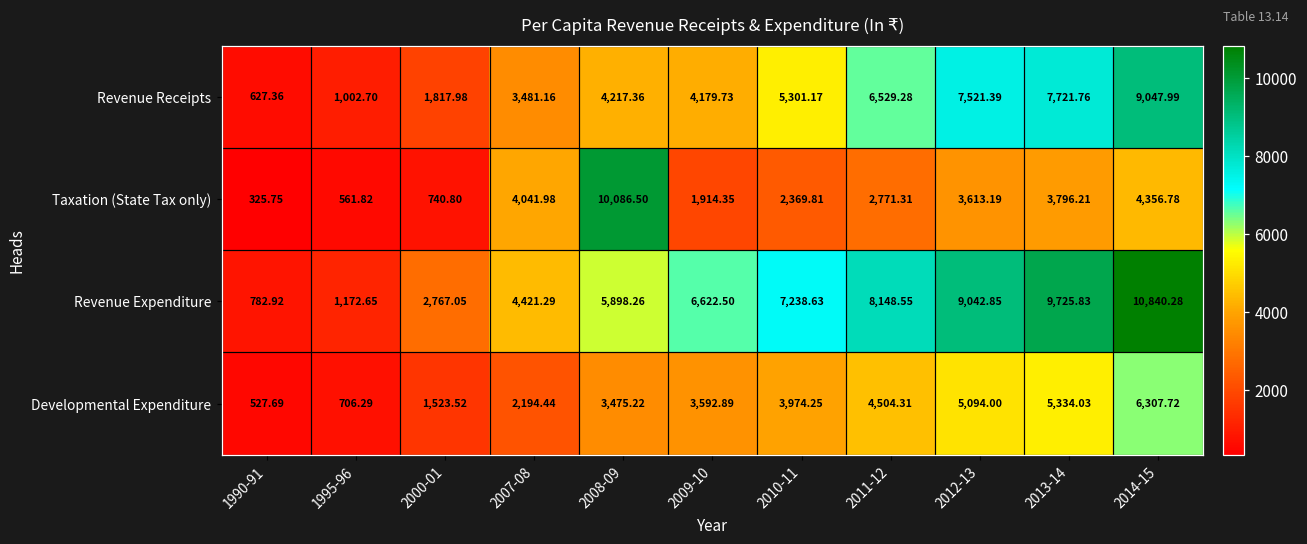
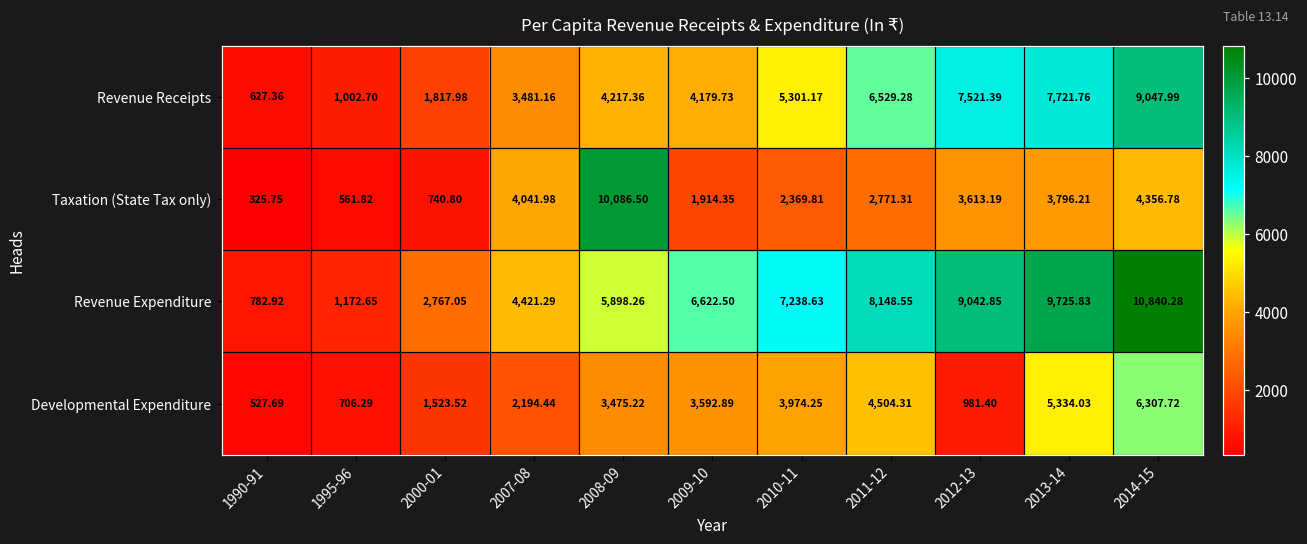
  {
    "Revenue Receipts": {
      "1990-91": "627.36",
      "1995-96": "1,002.70",
      "2000-01": "1,817.98",
      "2007-08": "3,481.16",
      "2008-09": "4,217.36",
      "2009-10": "4,179.73",
      "2010-11": "5,301.17",
      "2011-12": "6,529.28",
      "2012-13": "7,521.39",
      "2013-14": "7,721.76",
      "2014-15": "9,047.99"
    },
    "Taxation (State Tax only)": {
      "1990-91": "325.75",
      "1995-96": "561.82",
      "2000-01": "740.80",
      "2007-08": "4,041.98",
      "2008-09": "10,086.50",
      "2009-10": "1,914.35",
      "2010-11": "2,369.81",
      "2011-12": "2,771.31",
      "2012-13": "3,613.19",
      "2013-14": "3,796.21",
      "2014-15": "4,356.78"
    },
    "Revenue Expenditure": {
      "1990-91": "782.92",
      "1995-96": "1,172.65",
      "2000-01": "2,767.05",
      "2007-08": "4,421.29",
      "2008-09": "5,898.26",
      "2009-10": "6,622.50",
      "2010-11": "7,238.63",
      "2011-12": "8,148.55",
      "2012-13": "9,042.85",
      "2013-14": "9,725.83",
      "2014-15": "10,840.28"
    },
    "Developmental Expenditure": {
      "1990-91": "527.69",
      "1995-96": "706.29",
      "2000-01": "1,523.52",
      "2007-08": "2,194.44",
      "2008-09": "3,475.22",
      "2009-10": "3,592.89",
      "2010-11": "3,974.25",
      "2011-12": "4,504.31",
-     "2012-13": "5,094.00",
+     "2012-13": "981.40",
      "2013-14": "5,334.03",
      "2014-15": "6,307.72"
    }
  }
